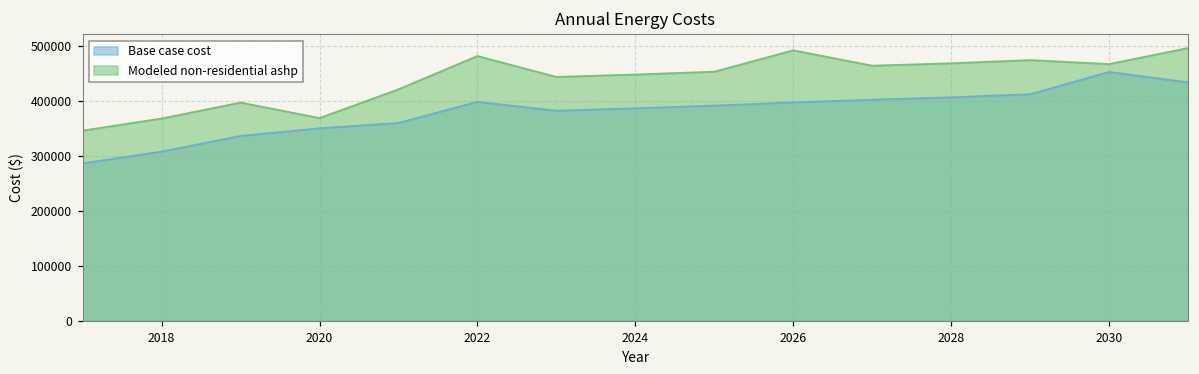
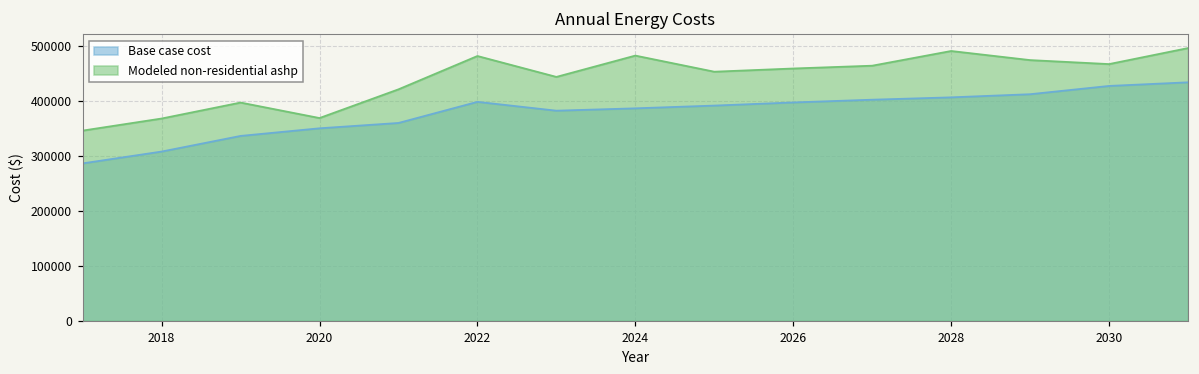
  {
    "Base case cost": {
      "2018": 310000,
      "2020": 350000,
      "2022": 400000,
      "2024": 390000,
      "2026": 400000,
      "2028": 410000,
-     "2030": 450000
+     "2030": 430000
    },
    "Modeled non-residential ashp": {
      "2018": 370000,
      "2020": 370000,
      "2022": 480000,
-     "2024": 450000,
-     "2026": 490000,
-     "2028": 470000,
+     "2024": 480000,
+     "2026": 460000,
+     "2028": 490000,
      "2030": 470000
    }
  }
